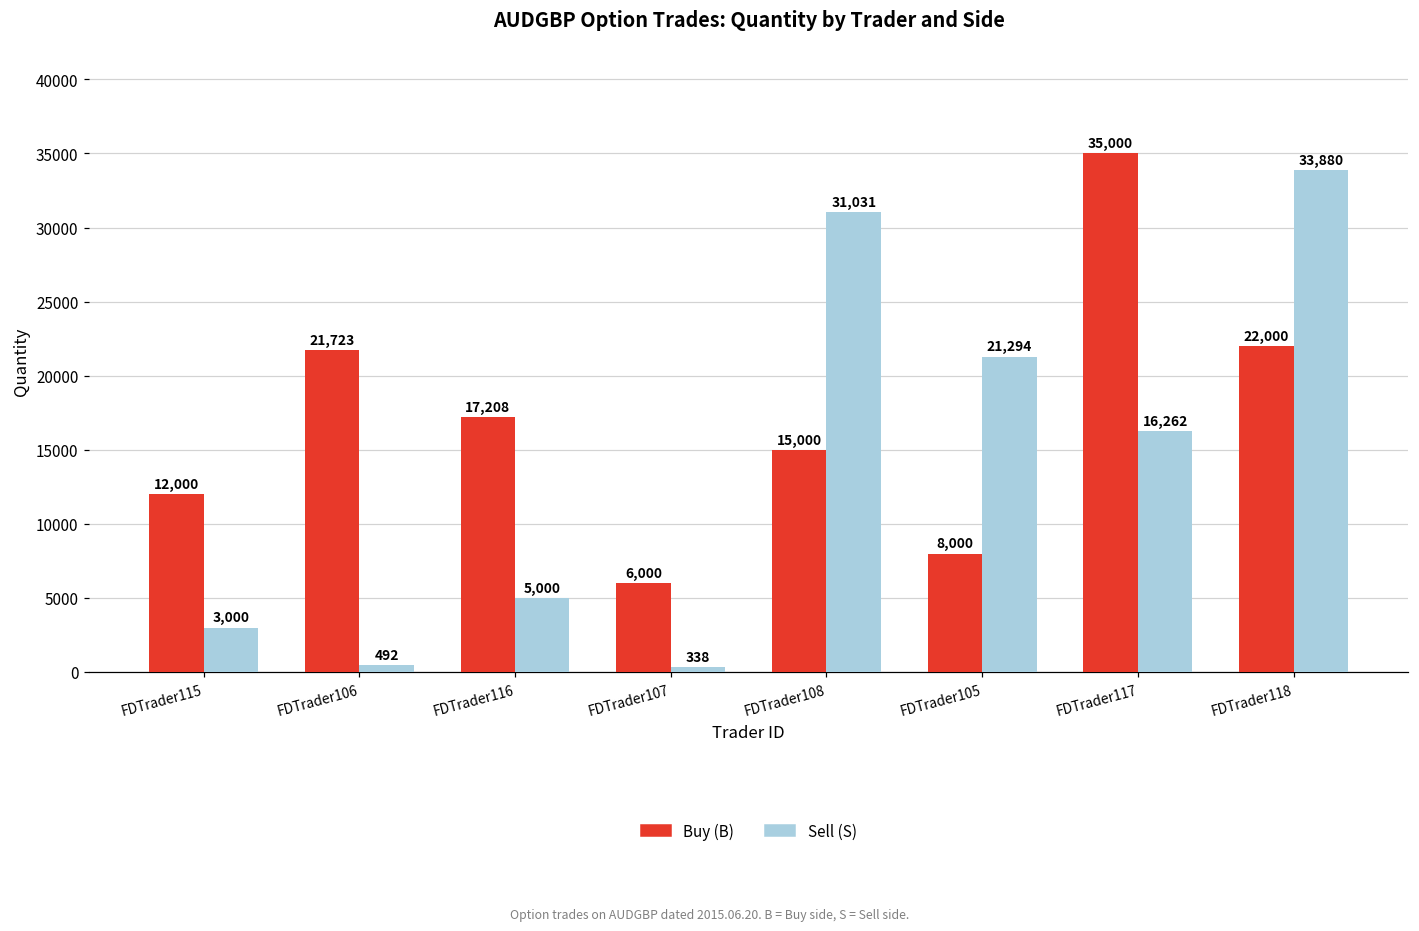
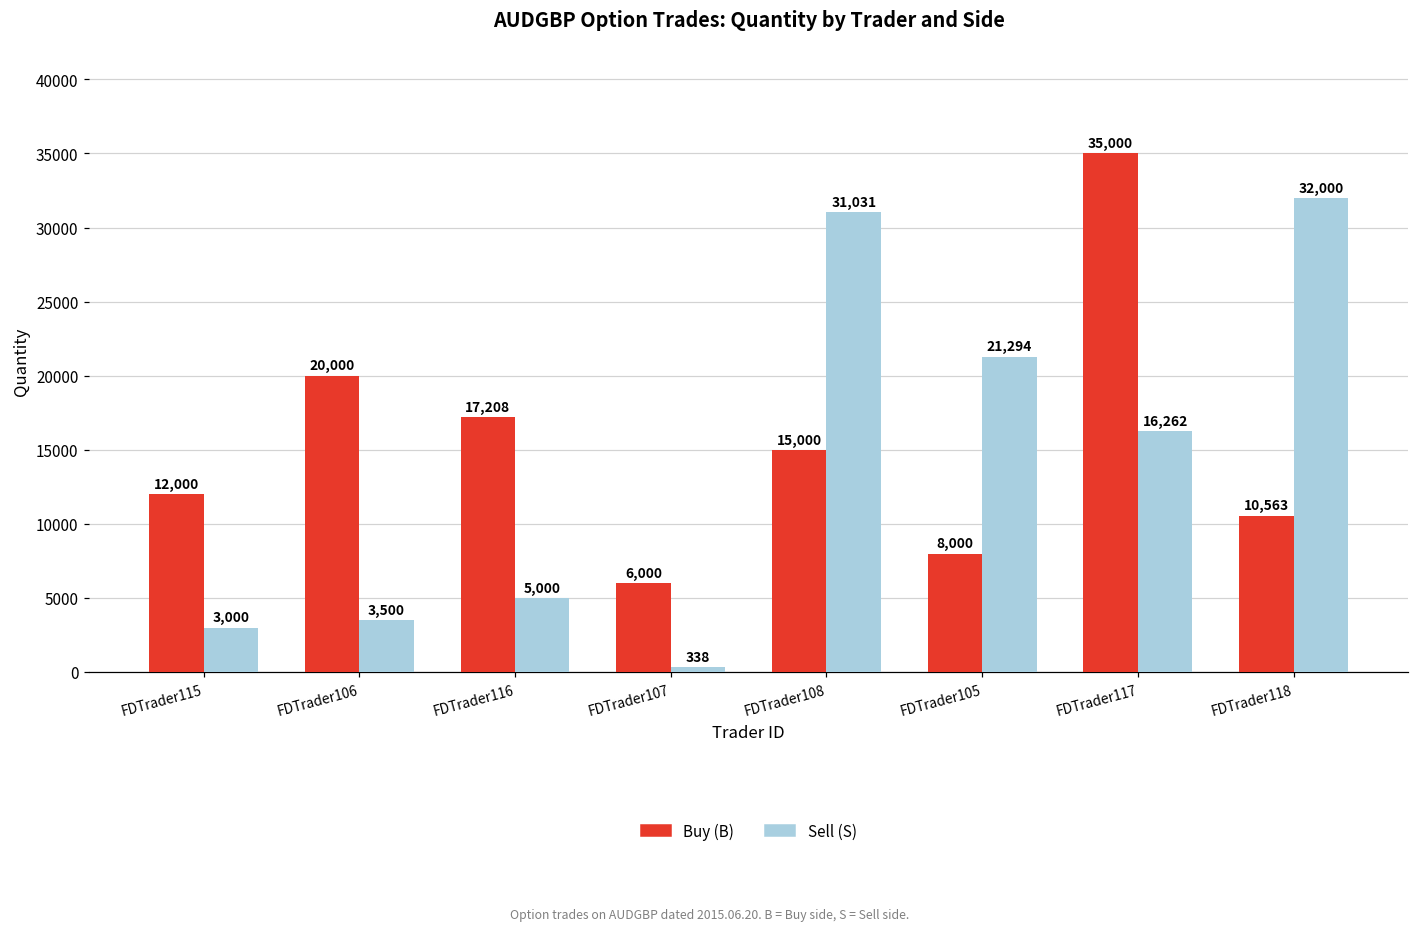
  {
    "Buy (B)": {
      "FDTrader115": "12,000",
-     "FDTrader106": "21,723",
+     "FDTrader106": "20,000",
      "FDTrader116": "17,208",
      "FDTrader107": "6,000",
      "FDTrader108": "15,000",
      "FDTrader105": "8,000",
      "FDTrader117": "35,000",
-     "FDTrader118": "22,000"
+     "FDTrader118": "10,563"
    },
    "Sell (S)": {
      "FDTrader115": "3,000",
-     "FDTrader106": "492",
+     "FDTrader106": "3,500",
      "FDTrader116": "5,000",
      "FDTrader107": "338",
      "FDTrader108": "31,031",
      "FDTrader105": "21,294",
      "FDTrader117": "16,262",
-     "FDTrader118": "33,880"
+     "FDTrader118": "32,000"
    }
  }
